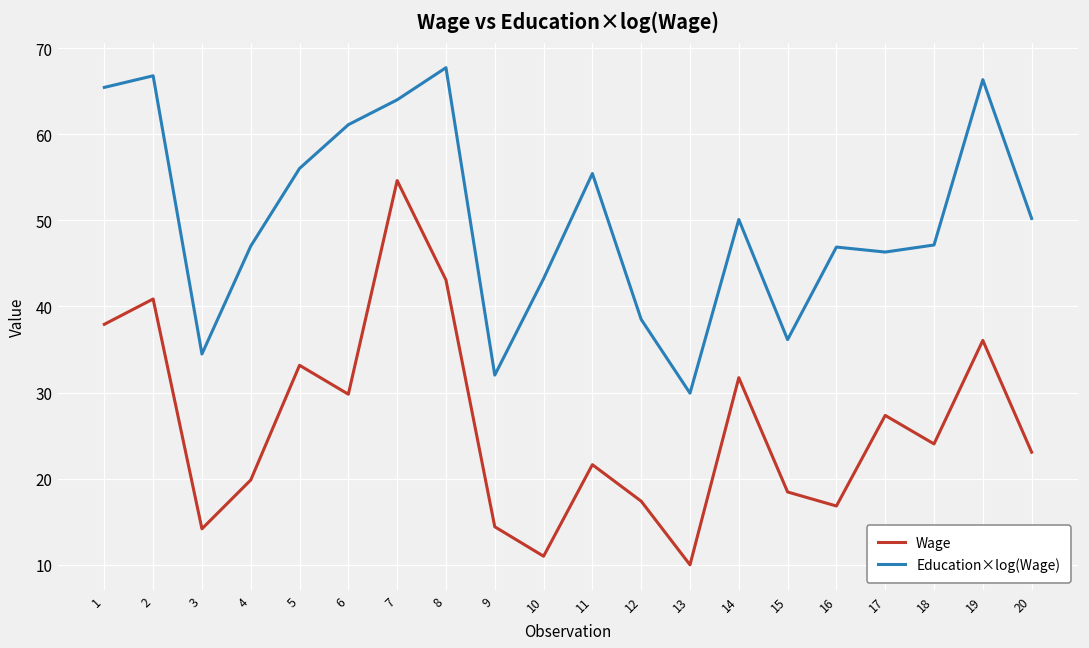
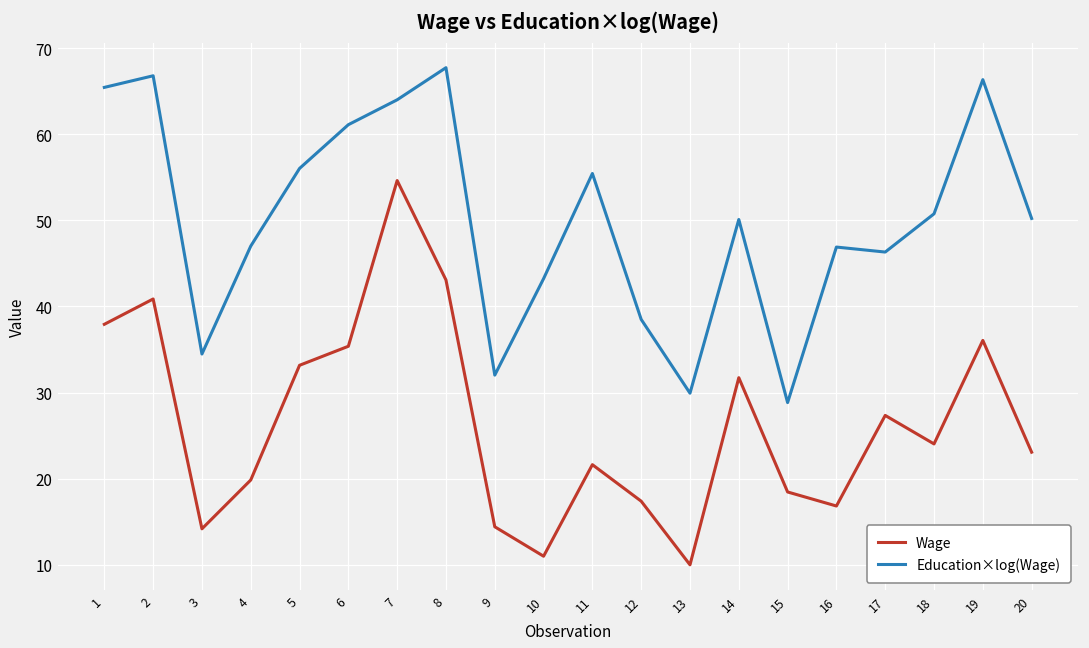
  {
    "Wage": {
      "1": 38,
      "2": 41,
      "3": 14,
      "4": 20,
      "5": 33,
-     "6": 30,
+     "6": 35,
      "7": 55,
      "8": 43,
      "9": 14,
      "10": 11,
      "11": 22,
      "12": 17,
      "13": 10,
      "14": 32,
      "15": 18,
      "16": 17,
      "17": 27,
      "18": 24,
      "19": 36,
      "20": 23
    },
    "Education×log(Wage)": {
      "1": 65,
      "2": 67,
      "3": 34,
      "4": 47,
      "5": 56,
      "6": 61,
      "7": 64,
      "8": 68,
      "9": 32,
      "10": 43,
      "11": 55,
      "12": 39,
      "13": 30,
      "14": 50,
-     "15": 36,
+     "15": 29,
      "16": 47,
      "17": 46,
-     "18": 47,
+     "18": 51,
      "19": 66,
      "20": 50
    }
  }
